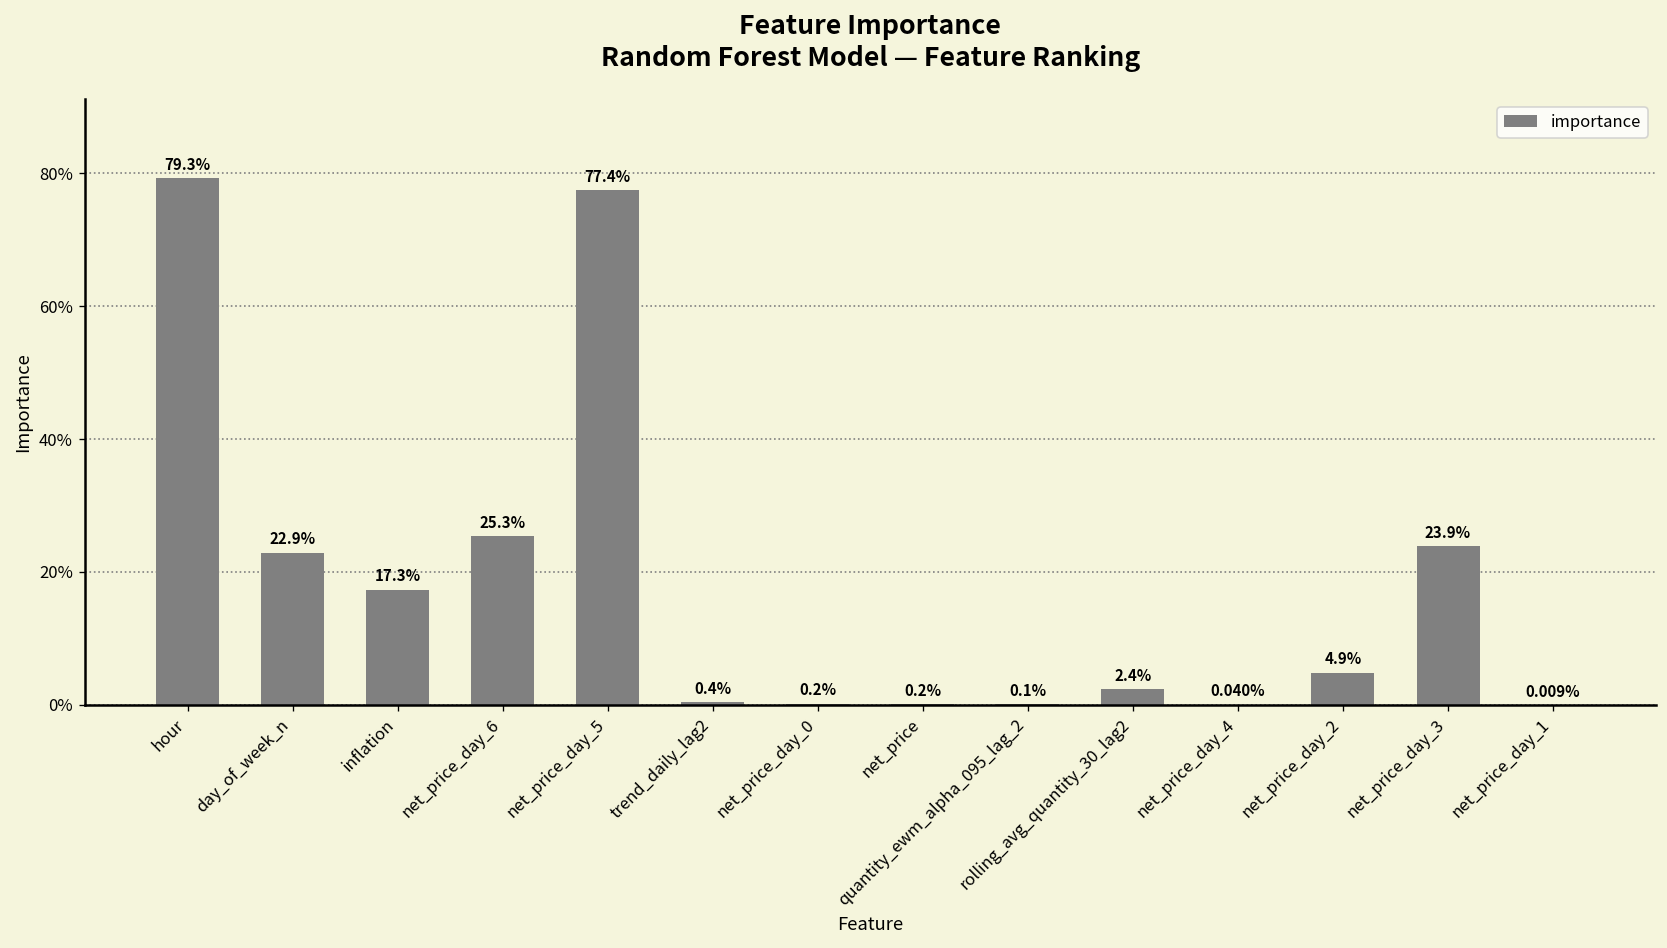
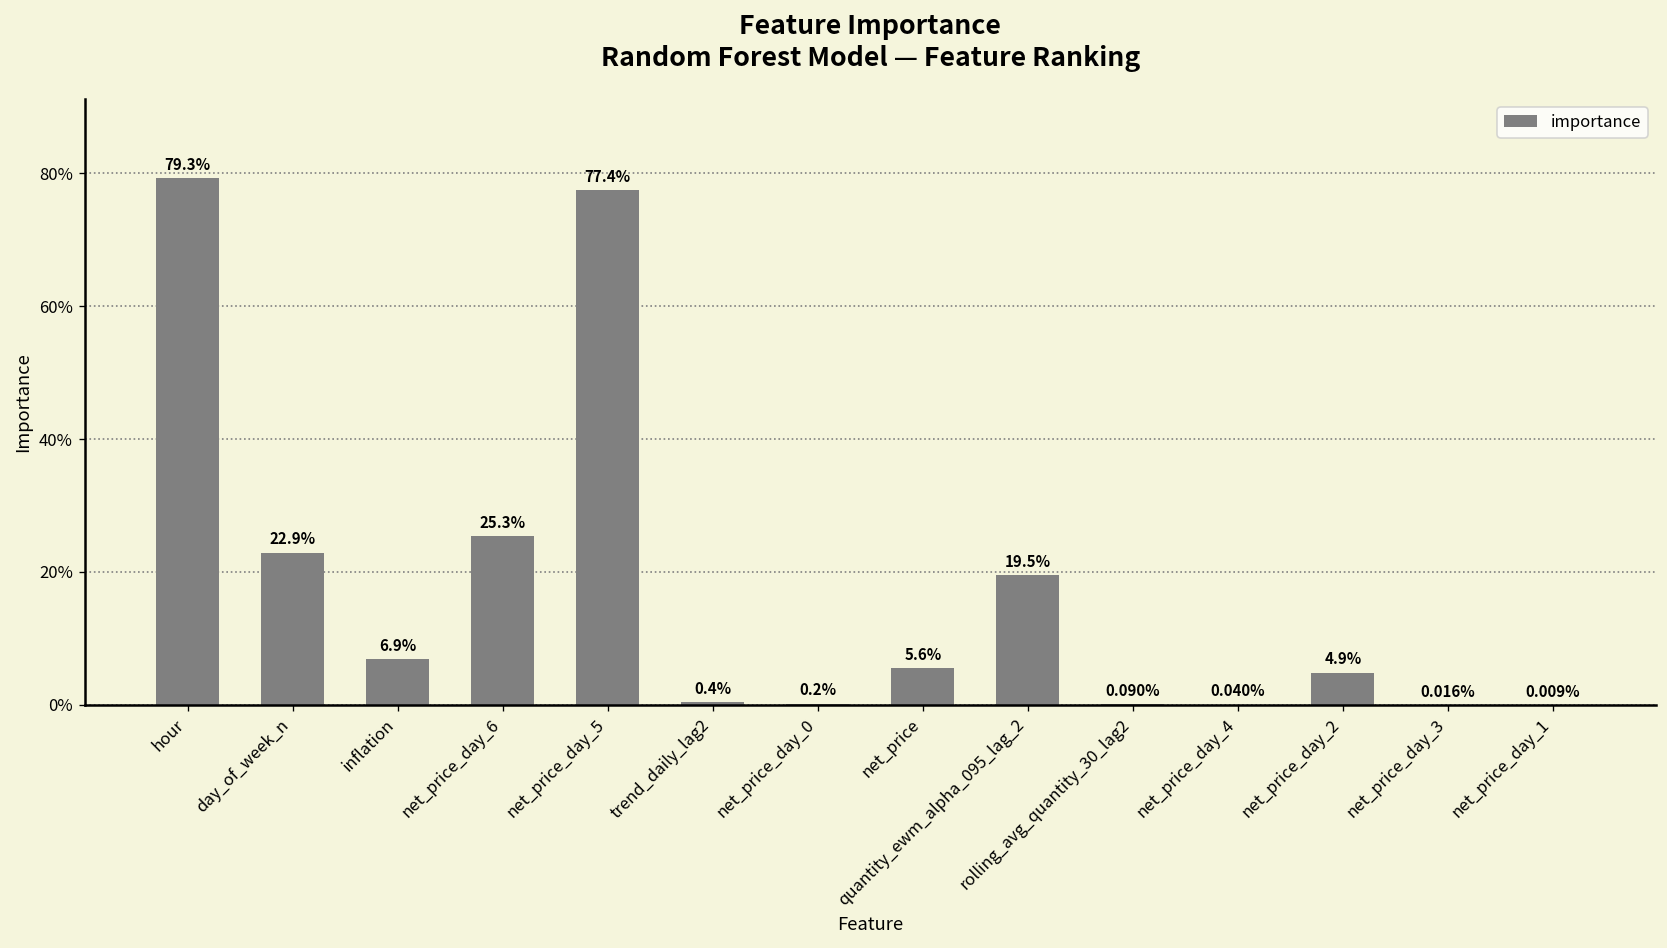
  {
    "hour": "79.3%",
    "day_of_week_n": "22.9%",
-   "inflation": "17.3%",
+   "inflation": "6.9%",
    "net_price_day_6": "25.3%",
    "net_price_day_5": "77.4%",
    "trend_daily_lag2": "0.4%",
    "net_price_day_0": "0.2%",
-   "net_price": "0.2%",
-   "quantity_ewm_alpha_095_lag_2": "0.1%",
-   "rolling_avg_quantity_30_lag2": "2.4%",
+   "net_price": "5.6%",
+   "quantity_ewm_alpha_095_lag_2": "19.5%",
+   "rolling_avg_quantity_30_lag2": "0.090%",
    "net_price_day_4": "0.040%",
    "net_price_day_2": "4.9%",
-   "net_price_day_3": "23.9%",
+   "net_price_day_3": "0.016%",
    "net_price_day_1": "0.009%"
  }
